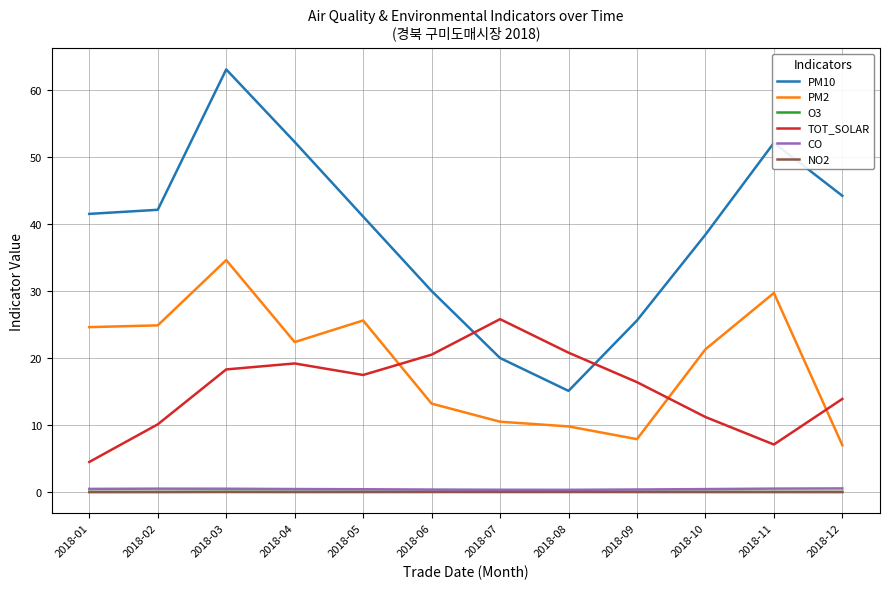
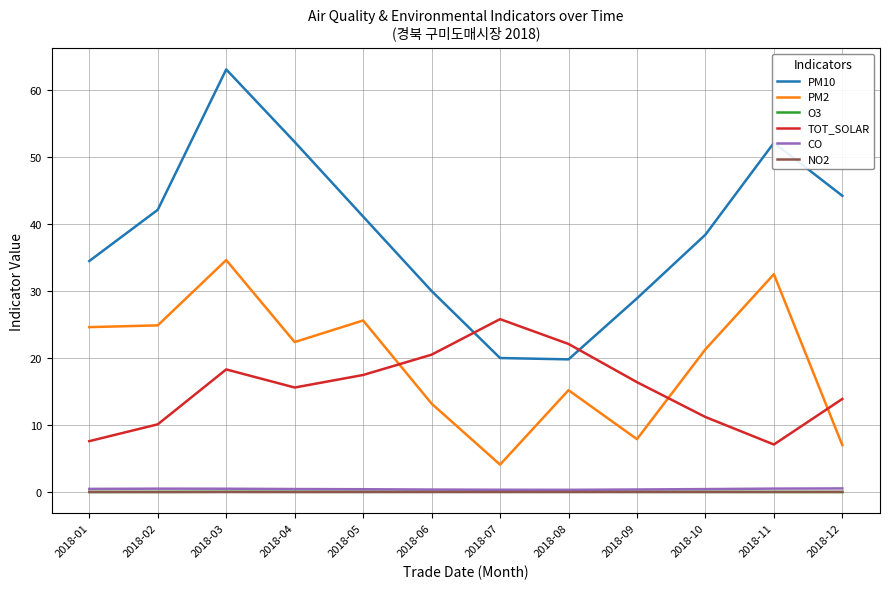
  {
    "PM10": {
-     "2018-01": 42,
+     "2018-01": 34,
      "2018-02": 42,
      "2018-03": 63,
      "2018-04": 52,
      "2018-05": 41,
      "2018-06": 30,
      "2018-07": 20,
-     "2018-08": 15,
-     "2018-09": 26,
+     "2018-08": 20,
+     "2018-09": 29,
      "2018-10": 38,
      "2018-12": 44
    },
    "PM2": {
      "2018-01": 25,
      "2018-02": 25,
      "2018-03": 35,
      "2018-04": 22,
      "2018-05": 26,
      "2018-06": 13,
-     "2018-07": 11,
-     "2018-08": 10,
+     "2018-07": 4,
+     "2018-08": 15,
      "2018-09": 8,
      "2018-10": 21,
-     "2018-11": 30,
+     "2018-11": 33,
      "2018-12": 7
    },
    "NO2": {
      "2018-01": 0,
      "2018-02": 0,
      "2018-03": 0,
      "2018-04": 0,
      "2018-05": 0,
      "2018-10": 0,
      "2018-11": 0,
      "2018-12": 0
    },
    "TOT_SOLAR": {
-     "2018-01": 5,
+     "2018-01": 8,
      "2018-02": 10,
      "2018-03": 18,
-     "2018-04": 19,
+     "2018-04": 16,
      "2018-05": 17,
      "2018-06": 21,
      "2018-07": 26,
-     "2018-08": 21,
+     "2018-08": 22,
      "2018-09": 16,
      "2018-10": 11,
      "2018-11": 7,
      "2018-12": 14
    },
    "CO": {
      "2018-01": 0,
      "2018-02": 1,
      "2018-03": 1,
      "2018-04": 0,
      "2018-05": 0,
      "2018-10": 0,
      "2018-11": 1,
      "2018-12": 1
    }
  }
